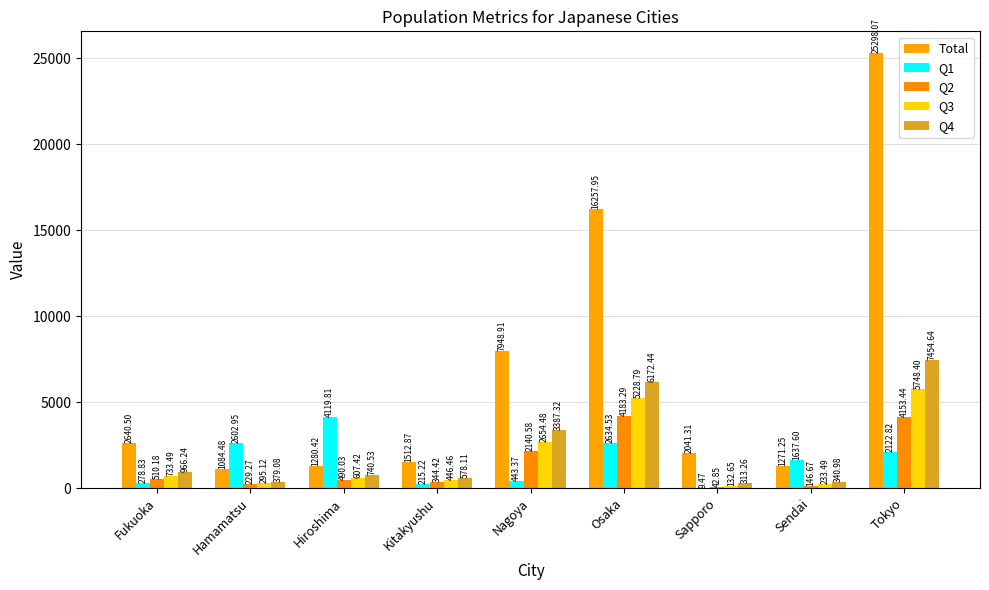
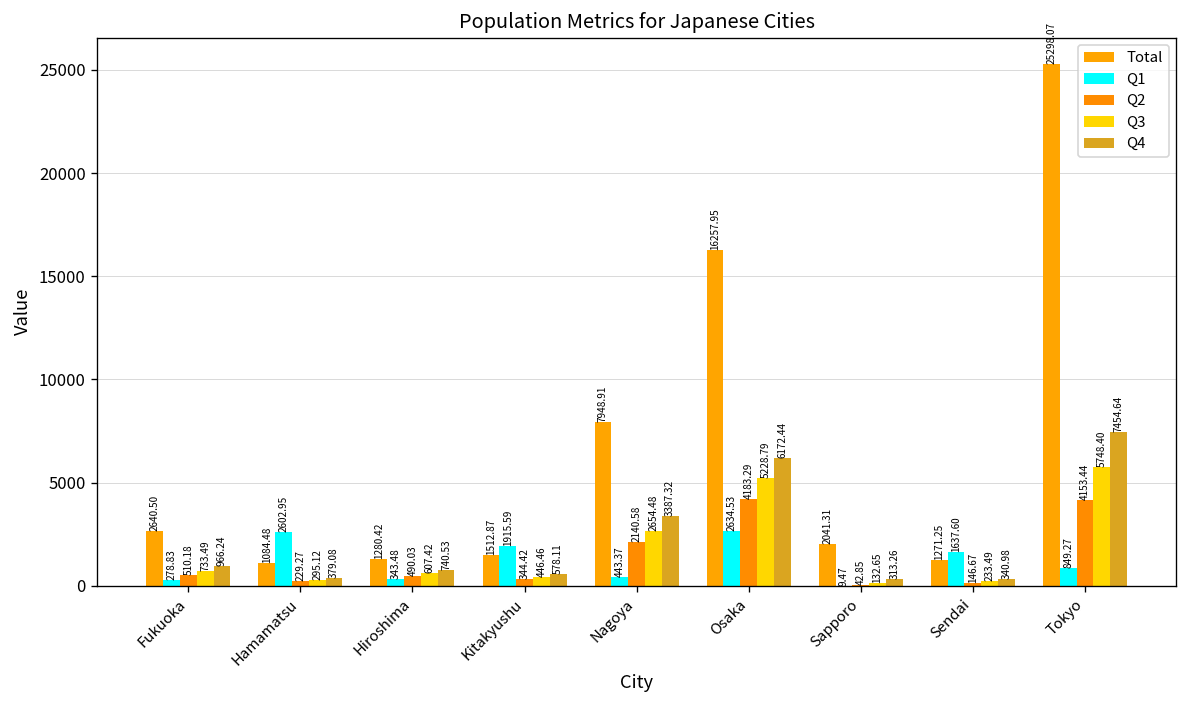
  {
    "Q1": {
      "Fukuoka": 278.83,
      "Hamamatsu": 2602.95,
-     "Hiroshima": 4119.81,
-     "Kitakyushu": 215.22,
+     "Hiroshima": 343.48,
+     "Kitakyushu": 1915.59,
      "Nagoya": 443.37,
      "Osaka": 2634.53,
      "Sapporo": 9.47,
      "Sendai": 1637.60,
-     "Tokyo": 2122.82
+     "Tokyo": 849.27
    }
  }
